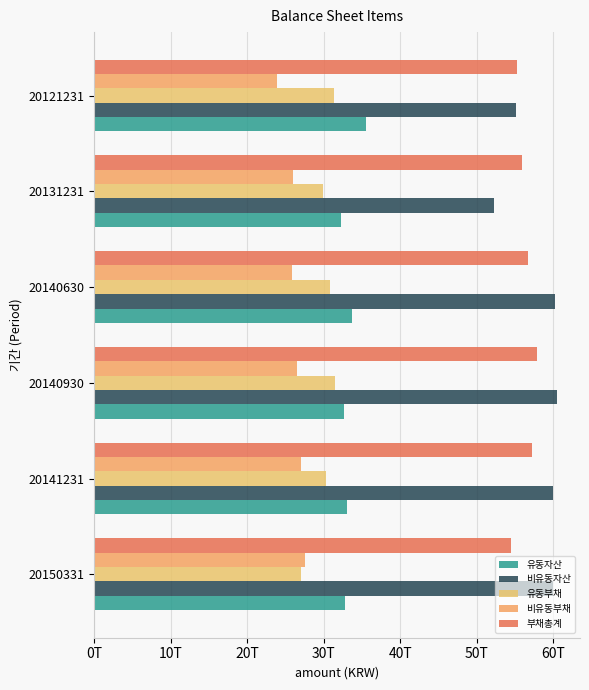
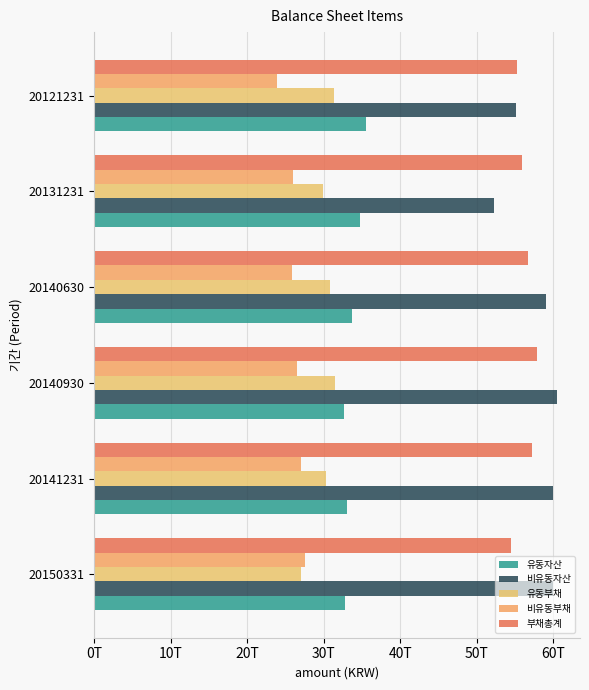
  {
    "유동자산": {
      "20121231": "36T",
-     "20131231": "32T",
+     "20131231": "35T",
      "20140630": "34T",
      "20140930": "33T",
      "20141231": "33T",
      "20150331": "33T"
    },
    "비유동자산": {
      "20121231": "55T",
      "20131231": "52T",
-     "20140630": "60T",
+     "20140630": "59T",
      "20140930": "60T",
      "20141231": "60T"
    }
  }
